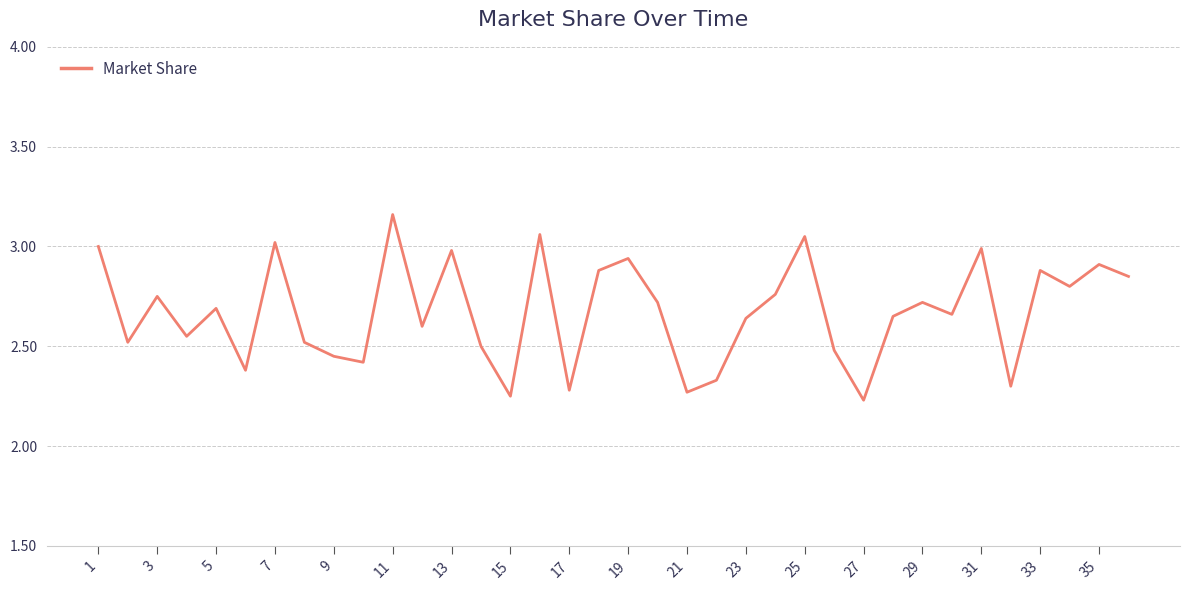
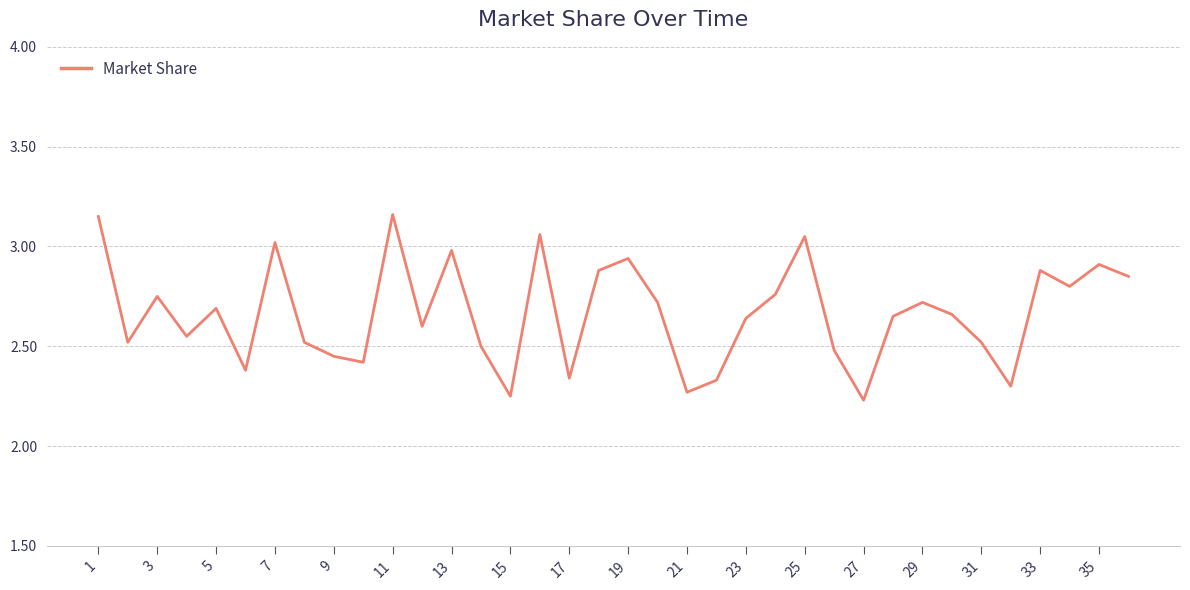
  {
-   "1": 3.00,
+   "1": 3.15,
    "3": 2.75,
    "5": 2.69,
    "7": 3.02,
    "9": 2.45,
    "11": 3.16,
    "13": 2.98,
    "15": 2.25,
-   "17": 2.28,
+   "17": 2.34,
    "19": 2.94,
    "21": 2.27,
    "23": 2.64,
    "25": 3.05,
    "27": 2.23,
    "29": 2.72,
-   "31": 2.99,
+   "31": 2.52,
    "33": 2.88,
    "35": 2.91
  }
